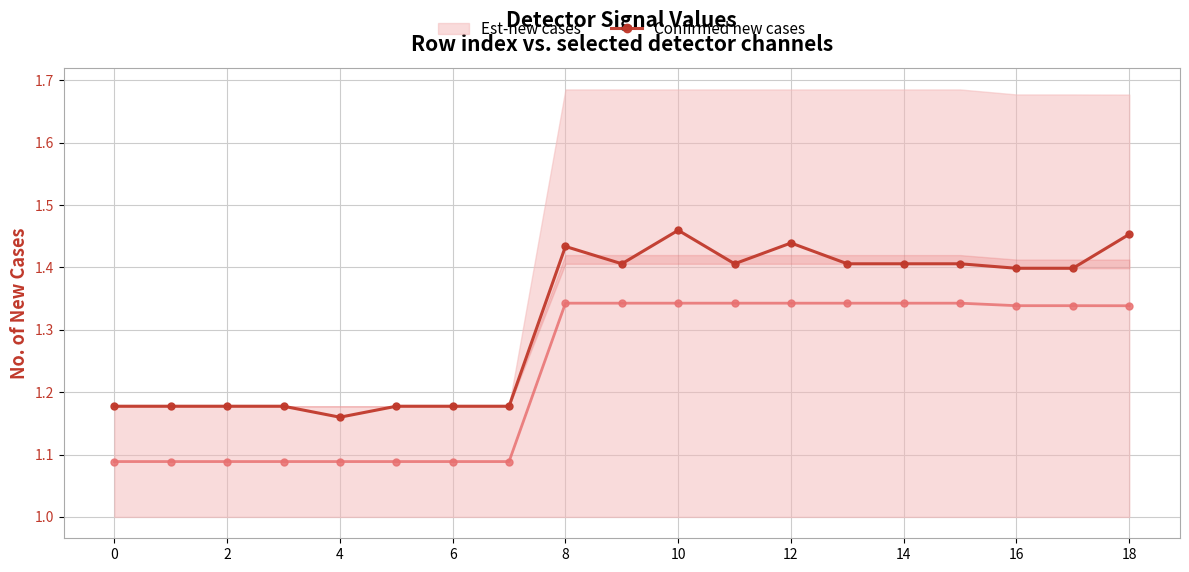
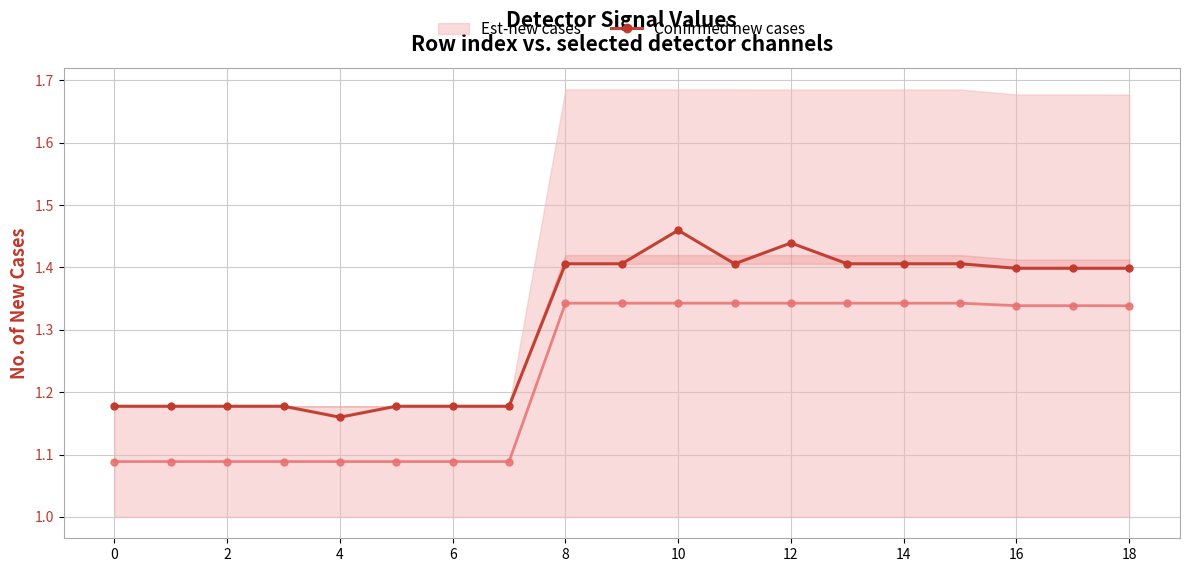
  {
    "Confirmed new cases": {
      "4": 1.16,
-     "8": 1.43,
+     "8": 1.41,
      "10": 1.46,
      "12": 1.44,
      "14": 1.41,
      "16": 1.40,
-     "18": 1.45
+     "18": 1.40
    }
  }
